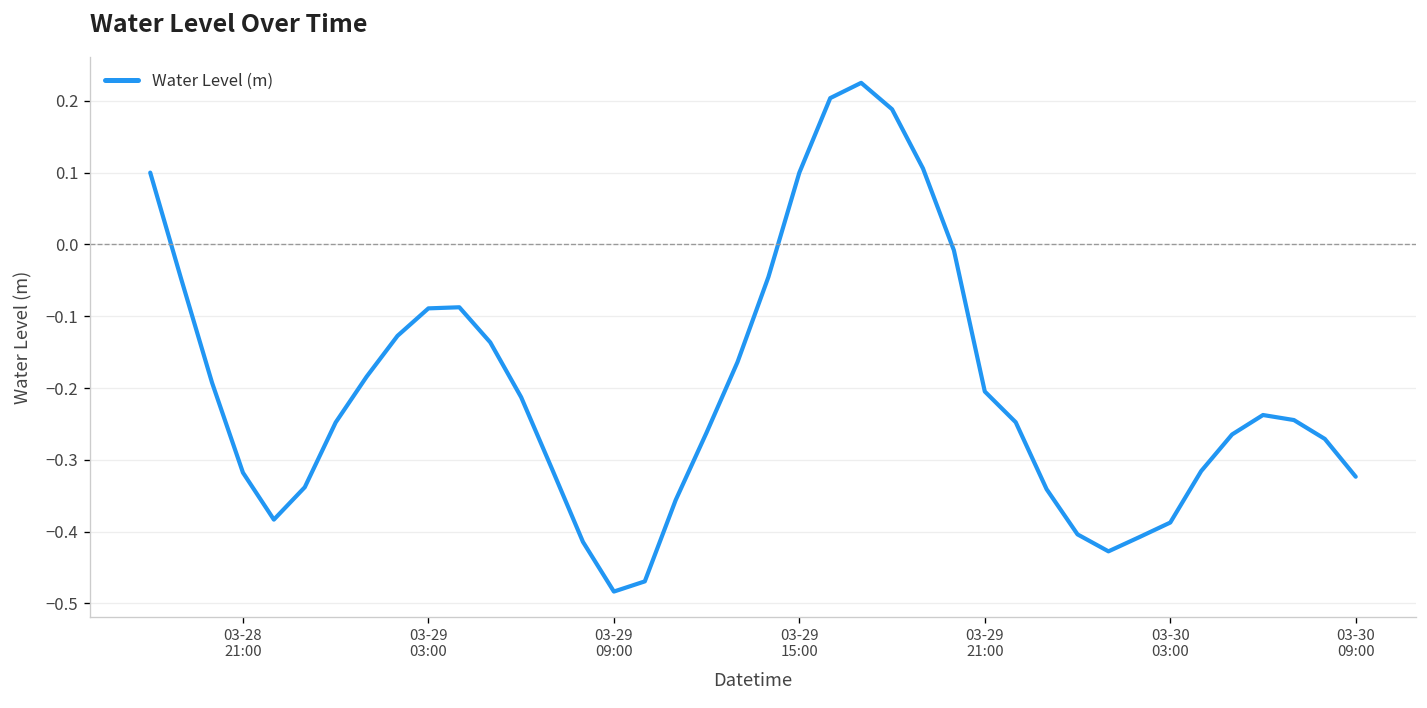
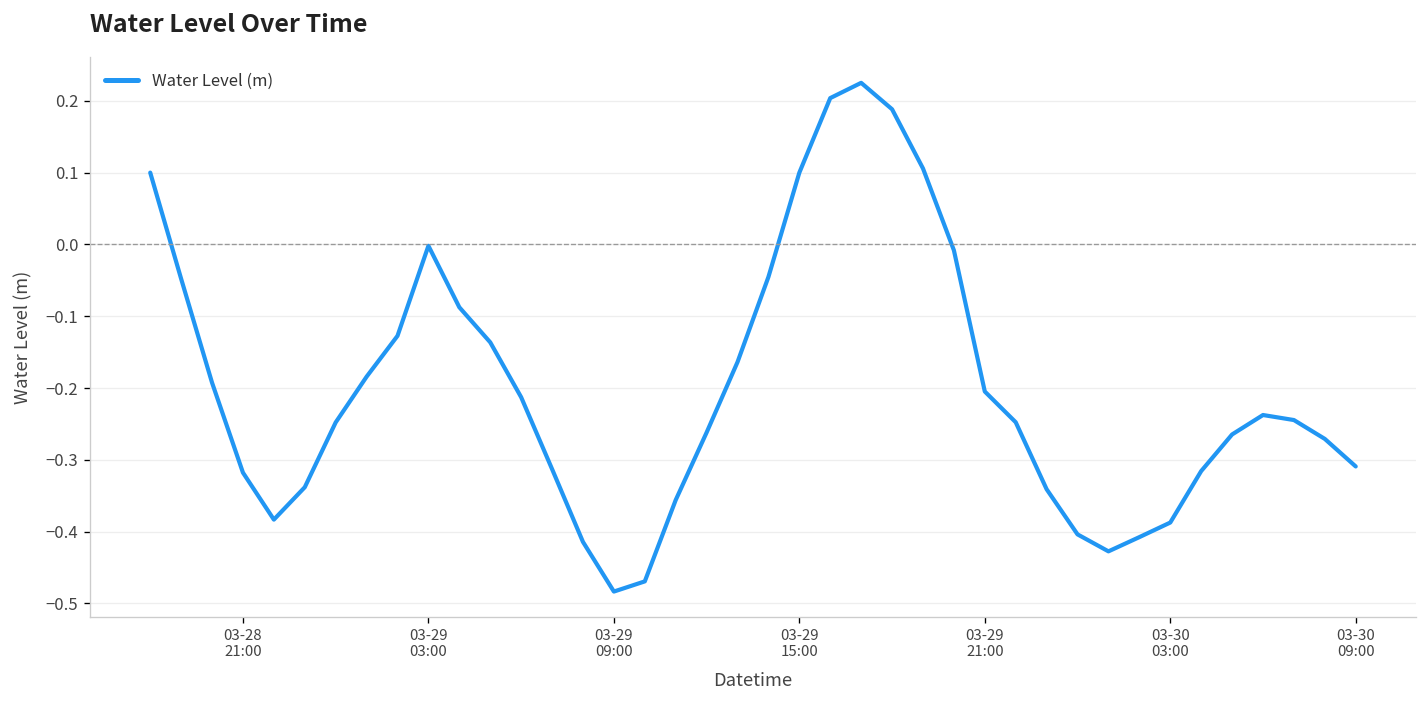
  {
    "03-28 21:00": -0.32,
-   "03-29 03:00": -0.09,
+   "03-29 03:00": 0.00,
    "03-29 09:00": -0.48,
    "03-29 15:00": 0.10,
    "03-29 21:00": -0.20,
    "03-30 03:00": -0.39,
-   "03-30 09:00": -0.32
+   "03-30 09:00": -0.31
  }
